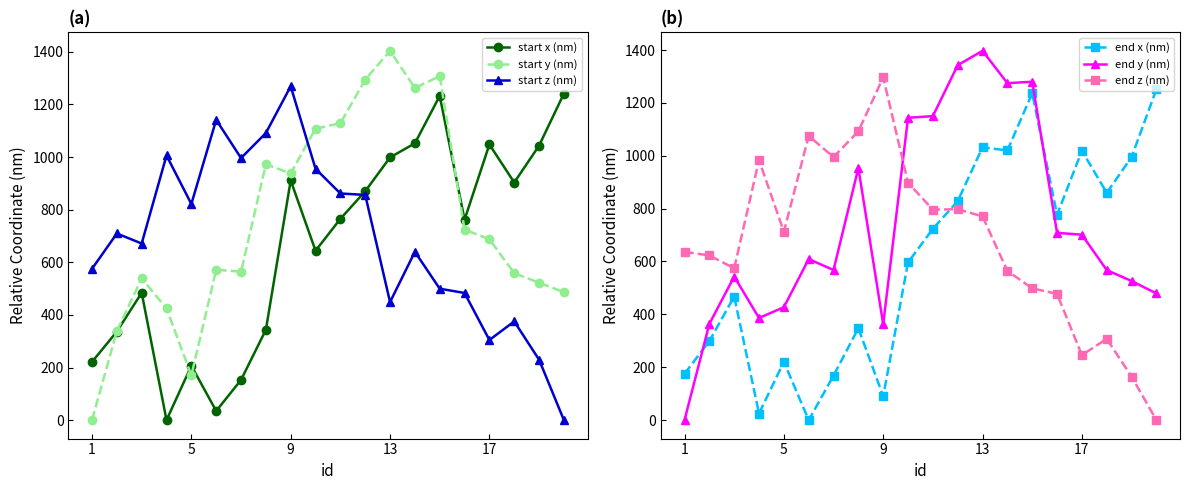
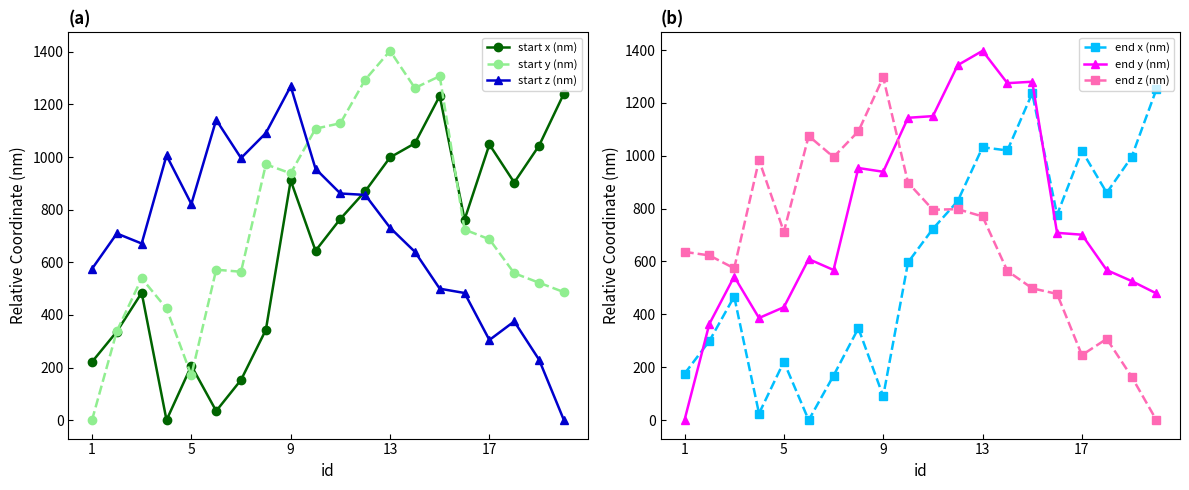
  {
    "(a)": {
      "start x (nm)": {
        "1": 220,
        "5": 210,
        "9": 910,
        "13": 1000,
        "17": 1050
      },
      "start y (nm)": {
        "1": 0,
        "5": 170,
        "9": 940,
        "13": 1400,
        "17": 690
      },
      "start z (nm)": {
        "1": 580,
        "5": 820,
        "9": 1270,
-       "13": 450,
+       "13": 730,
        "17": 300
      }
    },
    "(b)": {
      "end x (nm)": {
        "1": 180,
        "5": 220,
        "9": 90,
        "13": 1030,
        "17": 1020
      },
      "end y (nm)": {
        "1": 0,
        "5": 430,
-       "9": 360,
+       "9": 940,
        "13": 1400,
        "17": 700
      },
      "end z (nm)": {
        "1": 640,
        "5": 710,
        "9": 1300,
        "13": 770,
        "17": 250
      }
    }
  }
